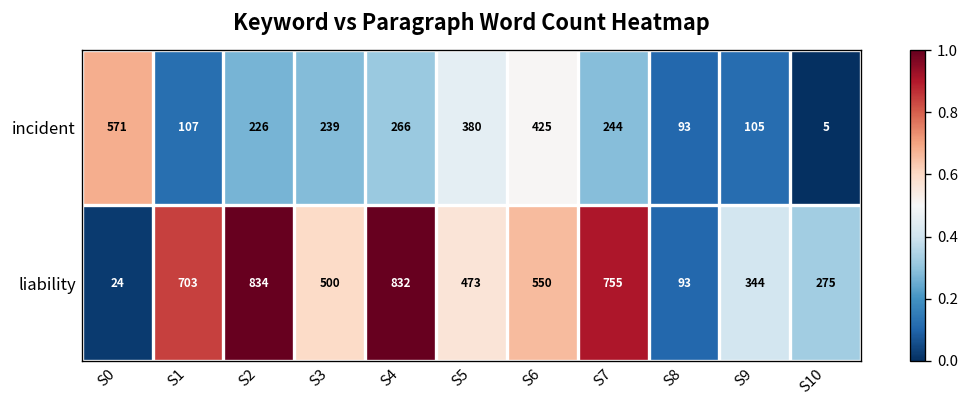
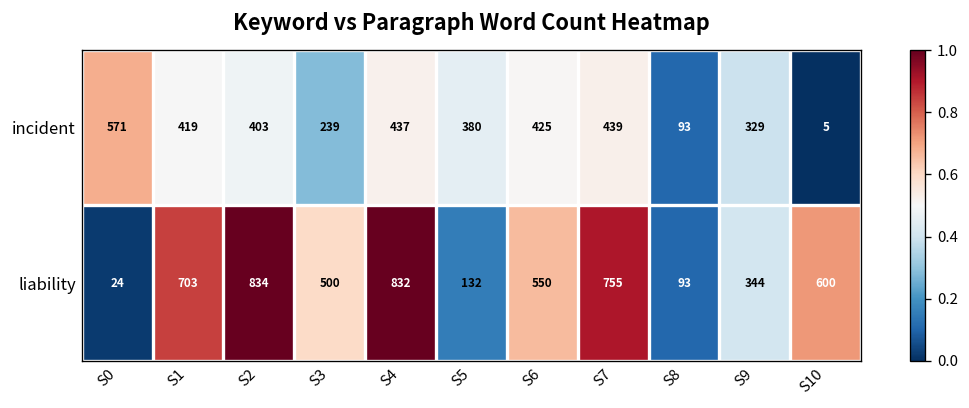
  {
    "incident": {
      "S0": 571,
-     "S1": 107,
-     "S2": 226,
+     "S1": 419,
+     "S2": 403,
      "S3": 239,
-     "S4": 266,
+     "S4": 437,
      "S5": 380,
      "S6": 425,
-     "S7": 244,
+     "S7": 439,
      "S8": 93,
-     "S9": 105,
+     "S9": 329,
      "S10": 5
    },
    "liability": {
      "S0": 24,
      "S1": 703,
      "S2": 834,
      "S3": 500,
      "S4": 832,
-     "S5": 473,
+     "S5": 132,
      "S6": 550,
      "S7": 755,
      "S8": 93,
      "S9": 344,
-     "S10": 275
+     "S10": 600
    }
  }
